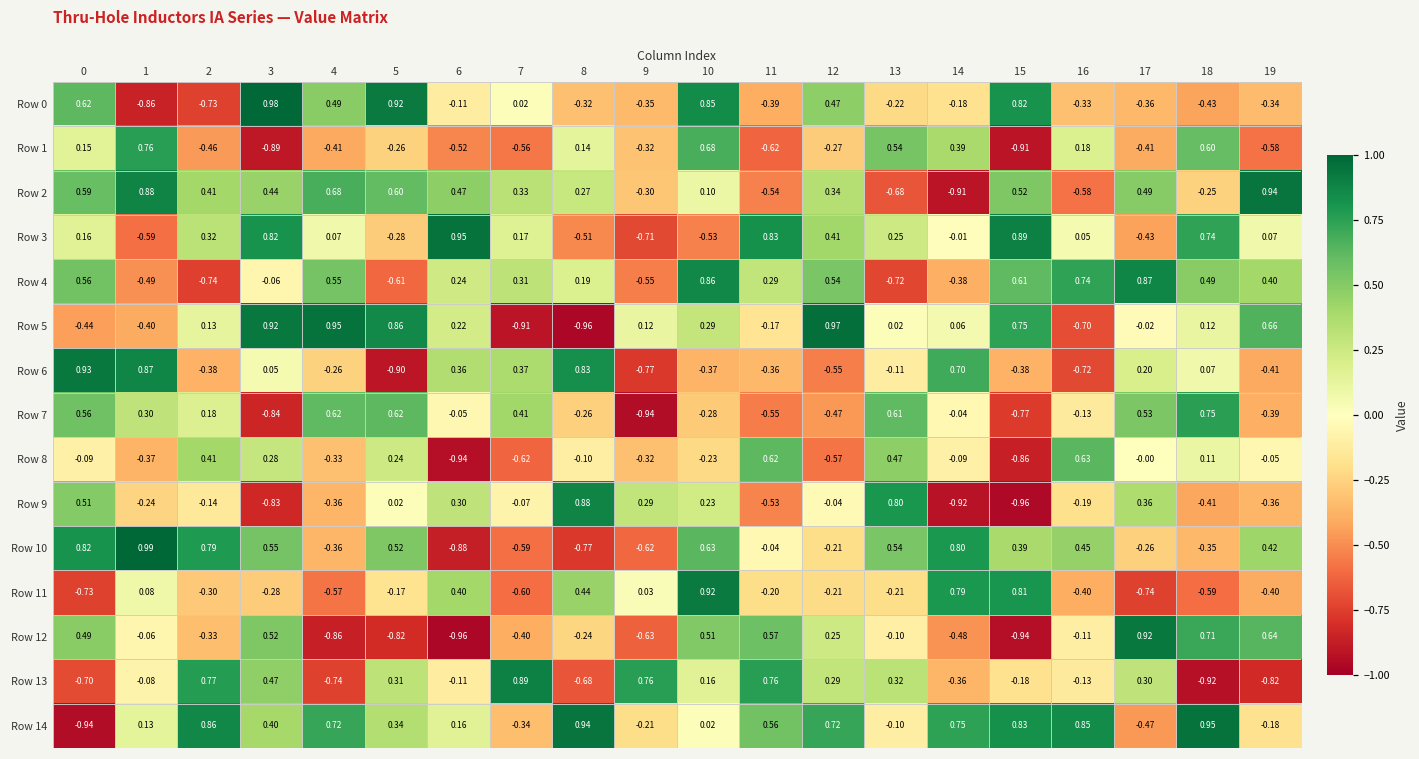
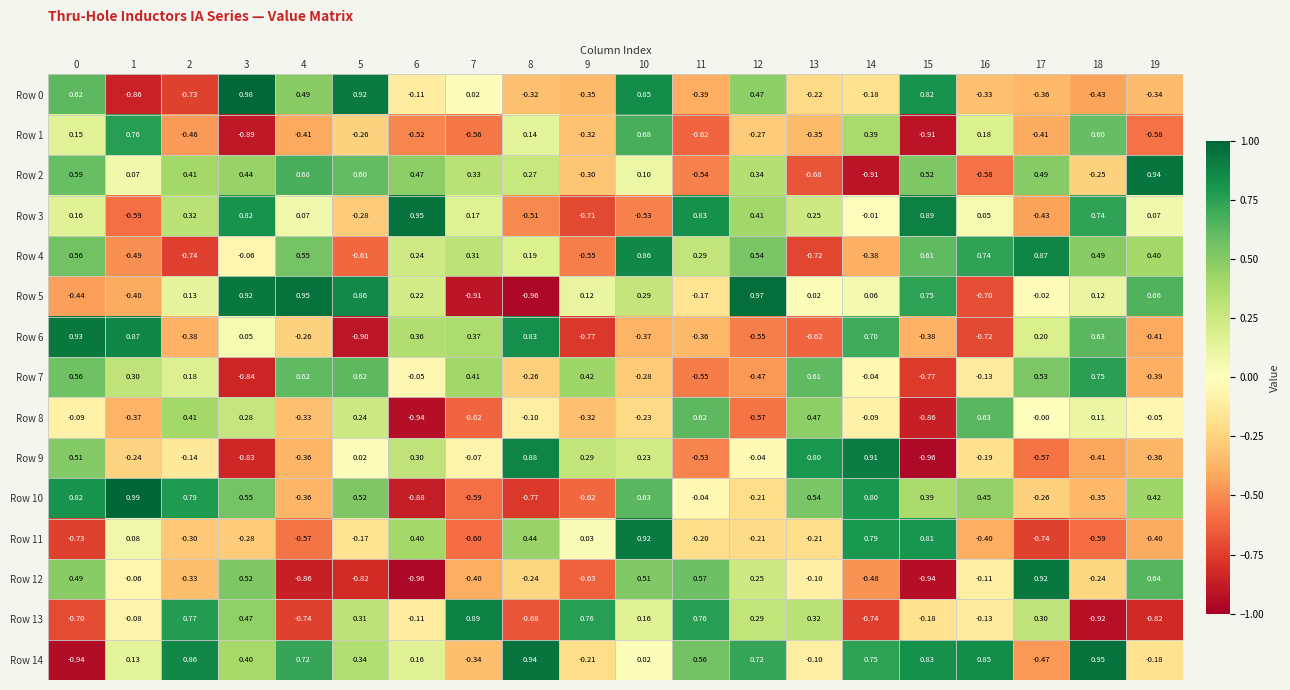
  {
    "Row 1": {
      "0": 0.15,
      "1": 0.76,
      "2": -0.46,
      "3": -0.89,
      "4": -0.41,
      "5": -0.26,
      "6": -0.52,
      "7": -0.56,
      "8": 0.14,
      "9": -0.32,
      "10": 0.68,
      "11": -0.62,
      "12": -0.27,
-     "13": 0.54,
+     "13": -0.35,
      "14": 0.39,
      "15": -0.91,
      "16": 0.18,
      "17": -0.41,
      "18": 0.60,
      "19": -0.58
    },
    "Row 2": {
      "0": 0.59,
-     "1": 0.88,
+     "1": 0.07,
      "2": 0.41,
      "3": 0.44,
      "4": 0.68,
      "5": 0.60,
      "6": 0.47,
      "7": 0.33,
      "8": 0.27,
      "9": -0.30,
      "10": 0.10,
      "11": -0.54,
      "12": 0.34,
      "13": -0.68,
      "14": -0.91,
      "15": 0.52,
      "16": -0.58,
      "17": 0.49,
      "18": -0.25,
      "19": 0.94
    },
    "Row 6": {
      "0": 0.93,
      "1": 0.87,
      "2": -0.38,
      "3": 0.05,
      "4": -0.26,
      "5": -0.90,
      "6": 0.36,
      "7": 0.37,
      "8": 0.83,
      "9": -0.77,
      "10": -0.37,
      "11": -0.36,
      "12": -0.55,
-     "13": -0.11,
+     "13": -0.62,
      "14": 0.70,
      "15": -0.38,
      "16": -0.72,
      "17": 0.20,
-     "18": 0.07,
+     "18": 0.63,
      "19": -0.41
    },
    "Row 7": {
      "0": 0.56,
      "1": 0.30,
      "2": 0.18,
      "3": -0.84,
      "4": 0.62,
      "5": 0.62,
      "6": -0.05,
      "7": 0.41,
      "8": -0.26,
-     "9": -0.94,
+     "9": 0.42,
      "10": -0.28,
      "11": -0.55,
      "12": -0.47,
      "13": 0.61,
      "14": -0.04,
      "15": -0.77,
      "16": -0.13,
      "17": 0.53,
      "18": 0.75,
      "19": -0.39
    },
    "Row 9": {
      "0": 0.51,
      "1": -0.24,
      "2": -0.14,
      "3": -0.83,
      "4": -0.36,
      "5": 0.02,
      "6": 0.30,
      "7": -0.07,
      "8": 0.88,
      "9": 0.29,
      "10": 0.23,
      "11": -0.53,
      "12": -0.04,
      "13": 0.80,
-     "14": -0.92,
+     "14": 0.91,
      "15": -0.96,
      "16": -0.19,
-     "17": 0.36,
+     "17": -0.57,
      "18": -0.41,
      "19": -0.36
    },
    "Row 12": {
      "0": 0.49,
      "1": -0.06,
      "2": -0.33,
      "3": 0.52,
      "4": -0.86,
      "5": -0.82,
      "6": -0.96,
      "7": -0.40,
      "8": -0.24,
      "9": -0.63,
      "10": 0.51,
      "11": 0.57,
      "12": 0.25,
      "13": -0.10,
      "14": -0.48,
      "15": -0.94,
      "16": -0.11,
      "17": 0.92,
-     "18": 0.71,
+     "18": -0.24,
      "19": 0.64
    },
    "Row 13": {
      "0": -0.70,
      "1": -0.08,
      "2": 0.77,
      "3": 0.47,
      "4": -0.74,
      "5": 0.31,
      "6": -0.11,
      "7": 0.89,
      "8": -0.68,
      "9": 0.76,
      "10": 0.16,
      "11": 0.76,
      "12": 0.29,
      "13": 0.32,
-     "14": -0.36,
+     "14": -0.74,
      "15": -0.18,
      "16": -0.13,
      "17": 0.30,
      "18": -0.92,
      "19": -0.82
    }
  }
